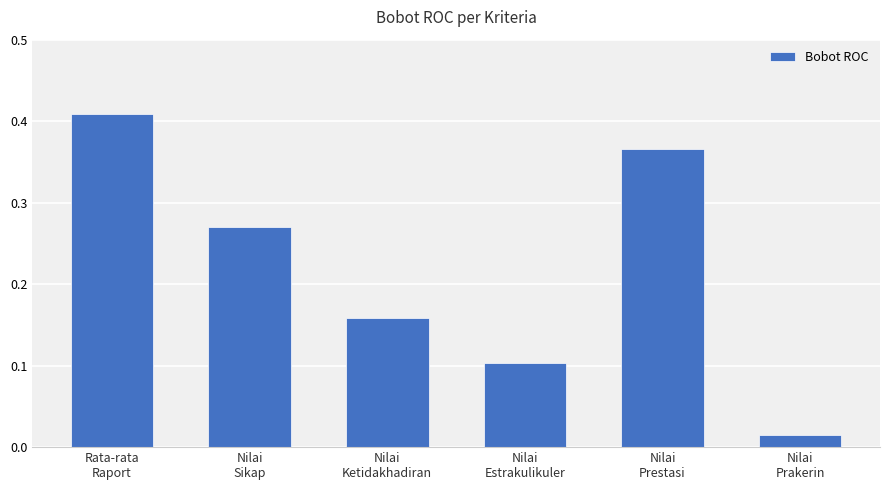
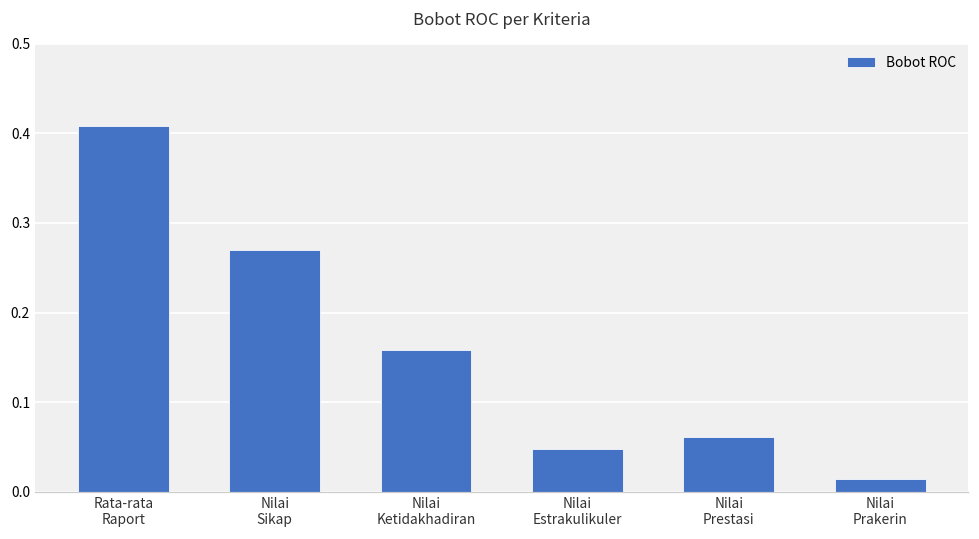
  {
    "Rata-rata Raport": 0.41,
    "Nilai Sikap": 0.27,
    "Nilai Ketidakhadiran": 0.16,
-   "Nilai Estrakulikuler": 0.10,
-   "Nilai Prestasi": 0.37,
+   "Nilai Estrakulikuler": 0.05,
+   "Nilai Prestasi": 0.06,
    "Nilai Prakerin": 0.01
  }
